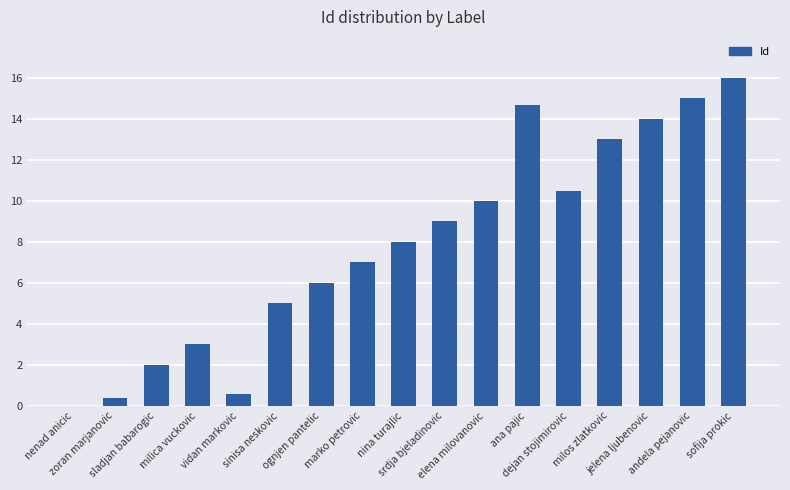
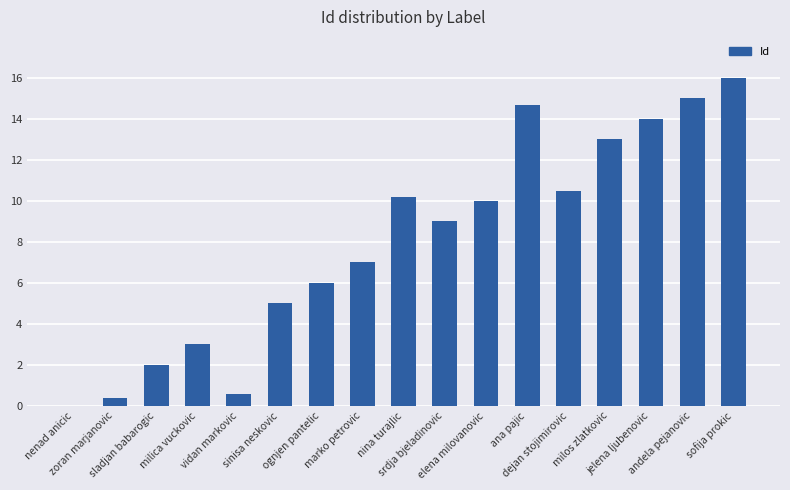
  {
    "nenad anicic": 0.0,
    "zoran marjanovic": 0.4,
    "sladjan babarogic": 2.0,
    "milica vuckovic": 3.0,
    "vidan markovic": 0.6,
    "sinisa neskovic": 5.0,
    "ognjen pantelic": 6.0,
    "marko petrovic": 7.0,
-   "nina turajlic": 8.0,
+   "nina turajlic": 10.2,
    "srdja bjeladinovic": 9.0,
    "elena milovanovic": 10.0,
    "ana pajic": 14.7,
    "dejan stojimirovic": 10.5,
    "milos zlatkovic": 13.0,
    "jelena ljubenovic": 14.0,
    "andela pejanovic": 15.0,
    "sofija prokic": 16.0
  }
